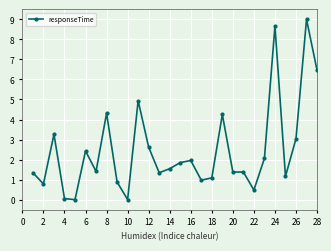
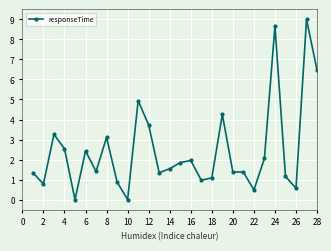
  {
    "2": 0.8,
-   "4": 0.1,
+   "4": 2.5,
    "6": 2.4,
-   "8": 4.3,
+   "8": 3.1,
    "10": 0.0,
-   "12": 2.6,
+   "12": 3.7,
    "14": 1.5,
    "16": 2.0,
    "18": 1.1,
    "20": 1.4,
    "22": 0.5,
    "24": 8.7,
-   "26": 3.0,
+   "26": 0.6,
    "28": 6.5
  }
